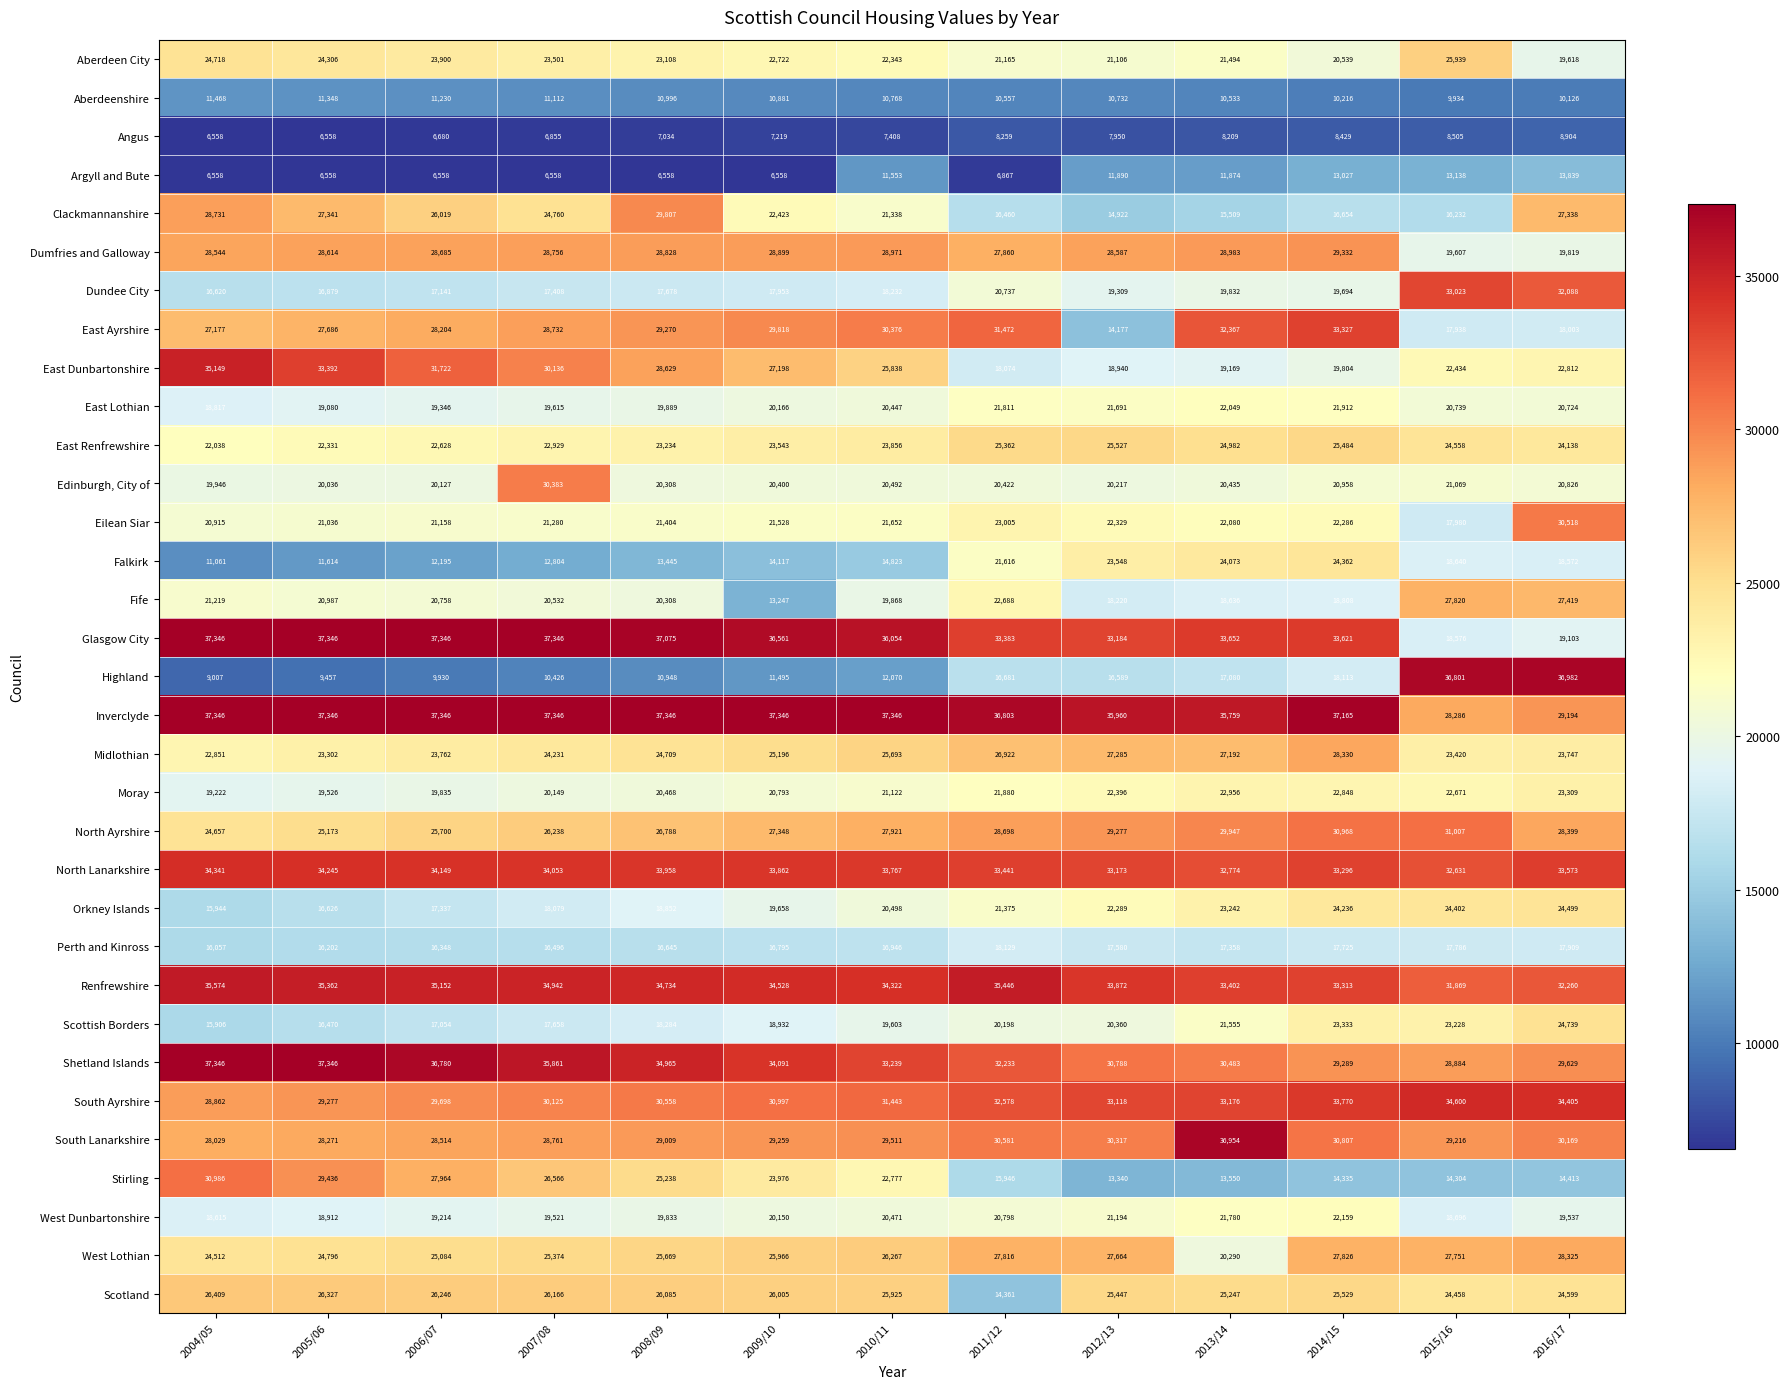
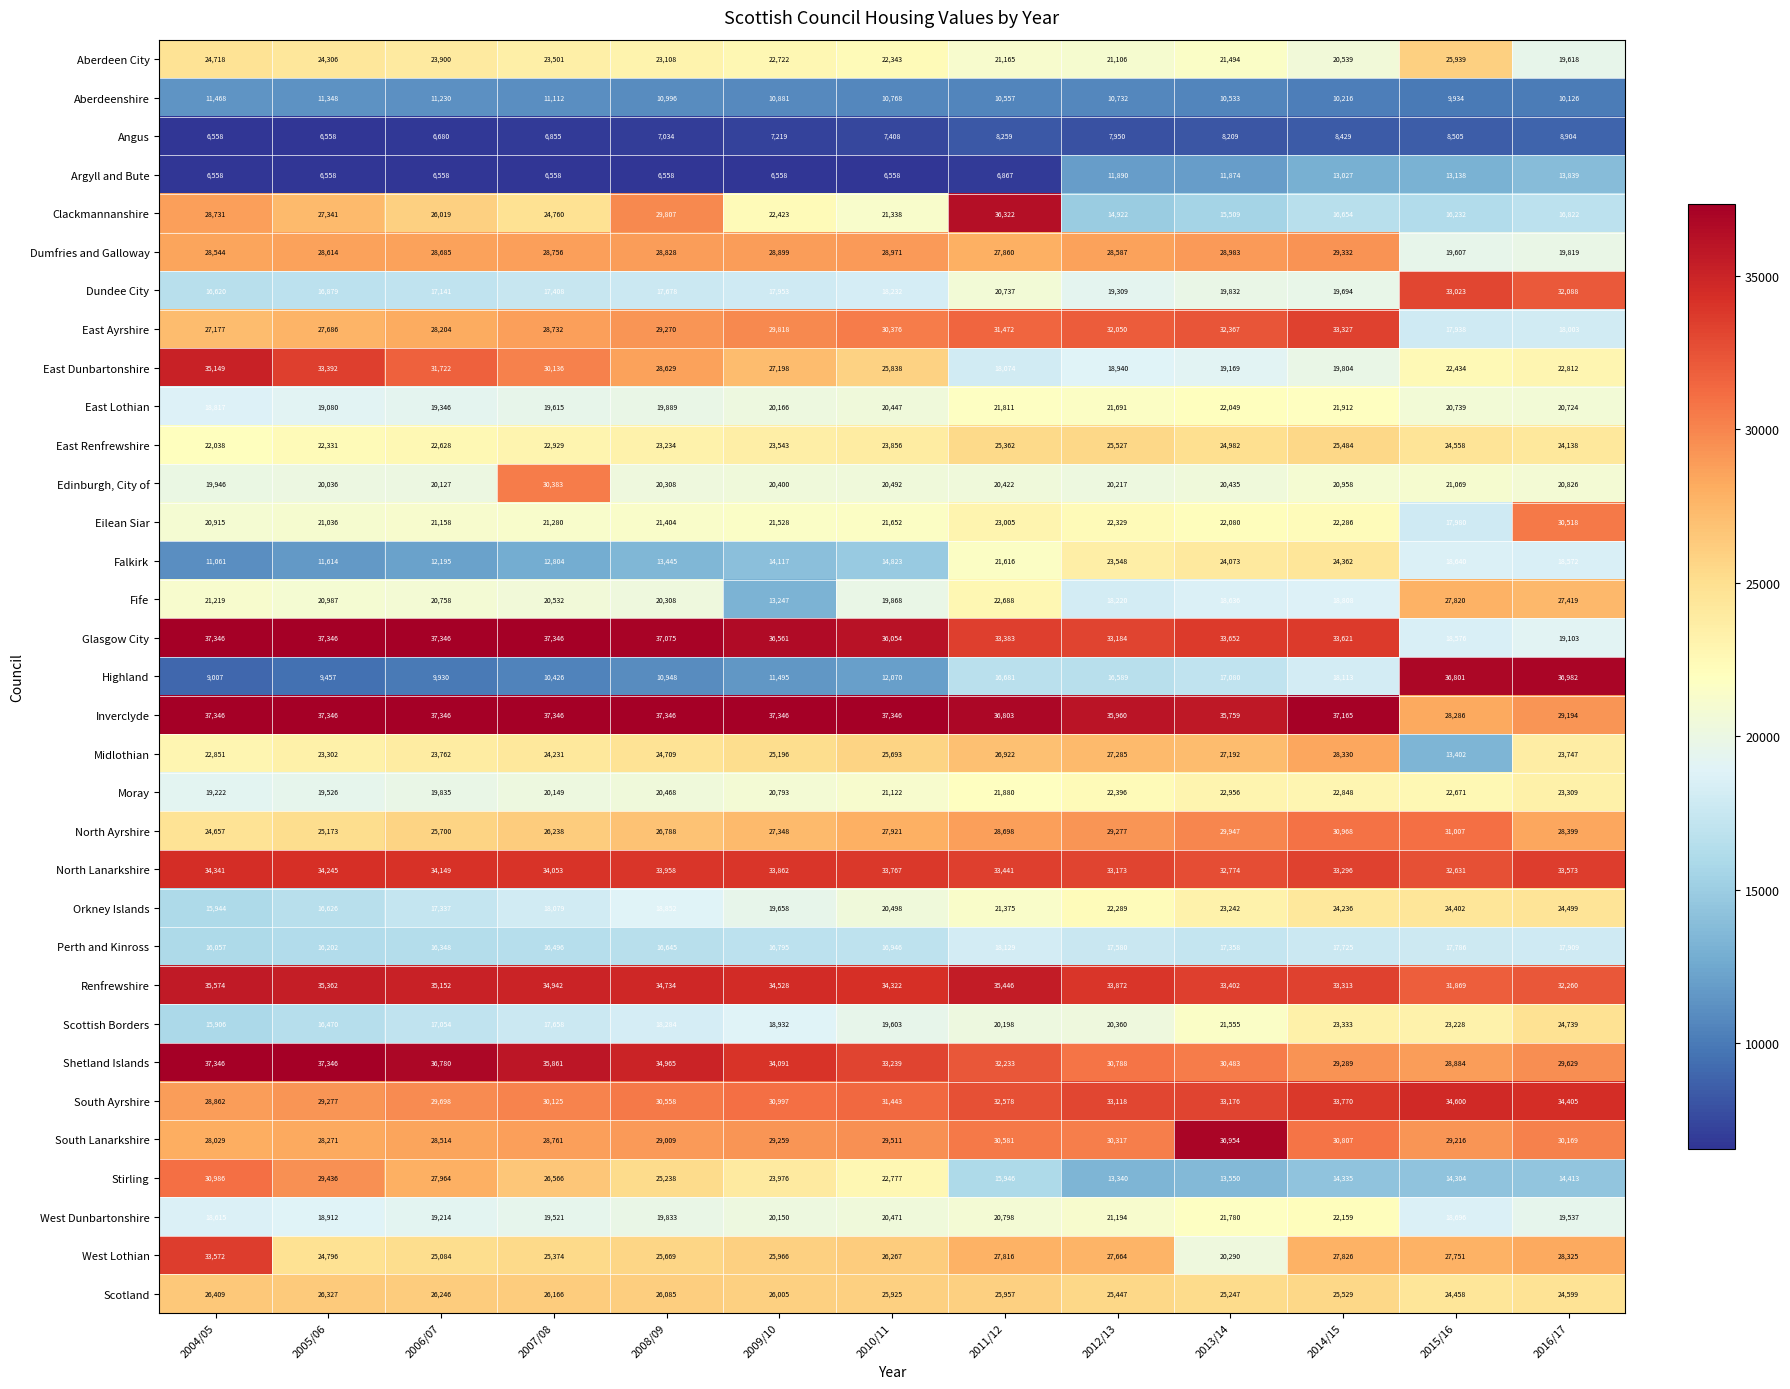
  {
    "Argyll and Bute": {
      "2004/05": "6,558",
      "2005/06": "6,558",
      "2006/07": "6,558",
      "2007/08": "6,558",
      "2008/09": "6,558",
      "2009/10": "6,558",
-     "2010/11": "11,553",
+     "2010/11": "6,558",
      "2011/12": "6,867",
      "2012/13": "11,890",
      "2013/14": "11,874",
      "2014/15": "13,027",
      "2015/16": "13,138",
      "2016/17": "13,839"
    },
    "Clackmannanshire": {
      "2004/05": "28,731",
      "2005/06": "27,341",
      "2006/07": "26,019",
      "2007/08": "24,760",
      "2008/09": "29,807",
      "2009/10": "22,423",
      "2010/11": "21,338",
-     "2011/12": "16,460",
+     "2011/12": "36,322",
      "2012/13": "14,922",
      "2013/14": "15,509",
      "2014/15": "16,654",
      "2015/16": "16,232",
-     "2016/17": "27,338"
+     "2016/17": "16,822"
    },
    "East Ayrshire": {
      "2004/05": "27,177",
      "2005/06": "27,686",
      "2006/07": "28,204",
      "2007/08": "28,732",
      "2008/09": "29,270",
      "2009/10": "29,818",
      "2010/11": "30,376",
      "2011/12": "31,472",
-     "2012/13": "14,177",
+     "2012/13": "32,050",
      "2013/14": "32,367",
      "2014/15": "33,327",
      "2015/16": "17,938"
    },
    "Midlothian": {
      "2004/05": "22,851",
      "2005/06": "23,302",
      "2006/07": "23,762",
      "2007/08": "24,231",
      "2008/09": "24,709",
      "2009/10": "25,196",
      "2010/11": "25,693",
      "2011/12": "26,922",
      "2012/13": "27,285",
      "2013/14": "27,192",
      "2014/15": "28,330",
-     "2015/16": "23,420",
+     "2015/16": "13,402",
      "2016/17": "23,747"
    },
    "West Lothian": {
-     "2004/05": "24,512",
+     "2004/05": "33,572",
      "2005/06": "24,796",
      "2006/07": "25,084",
      "2007/08": "25,374",
      "2008/09": "25,669",
      "2009/10": "25,966",
      "2010/11": "26,267",
      "2011/12": "27,816",
      "2012/13": "27,664",
      "2013/14": "20,290",
      "2014/15": "27,826",
      "2015/16": "27,751",
      "2016/17": "28,325"
    },
    "Scotland": {
      "2004/05": "26,409",
      "2005/06": "26,327",
      "2006/07": "26,246",
      "2007/08": "26,166",
      "2008/09": "26,085",
      "2009/10": "26,005",
      "2010/11": "25,925",
-     "2011/12": "14,361",
+     "2011/12": "25,957",
      "2012/13": "25,447",
      "2013/14": "25,247",
      "2014/15": "25,529",
      "2015/16": "24,458",
      "2016/17": "24,599"
    }
  }
